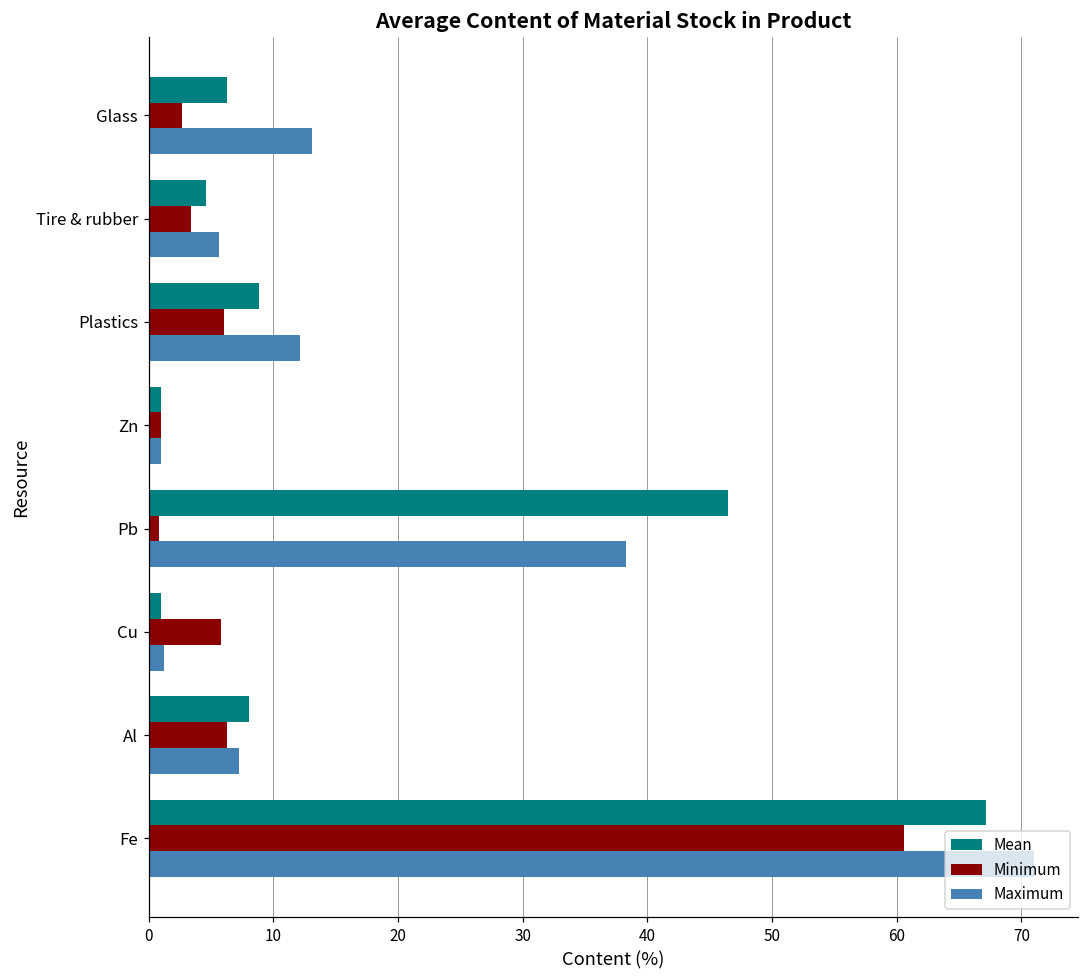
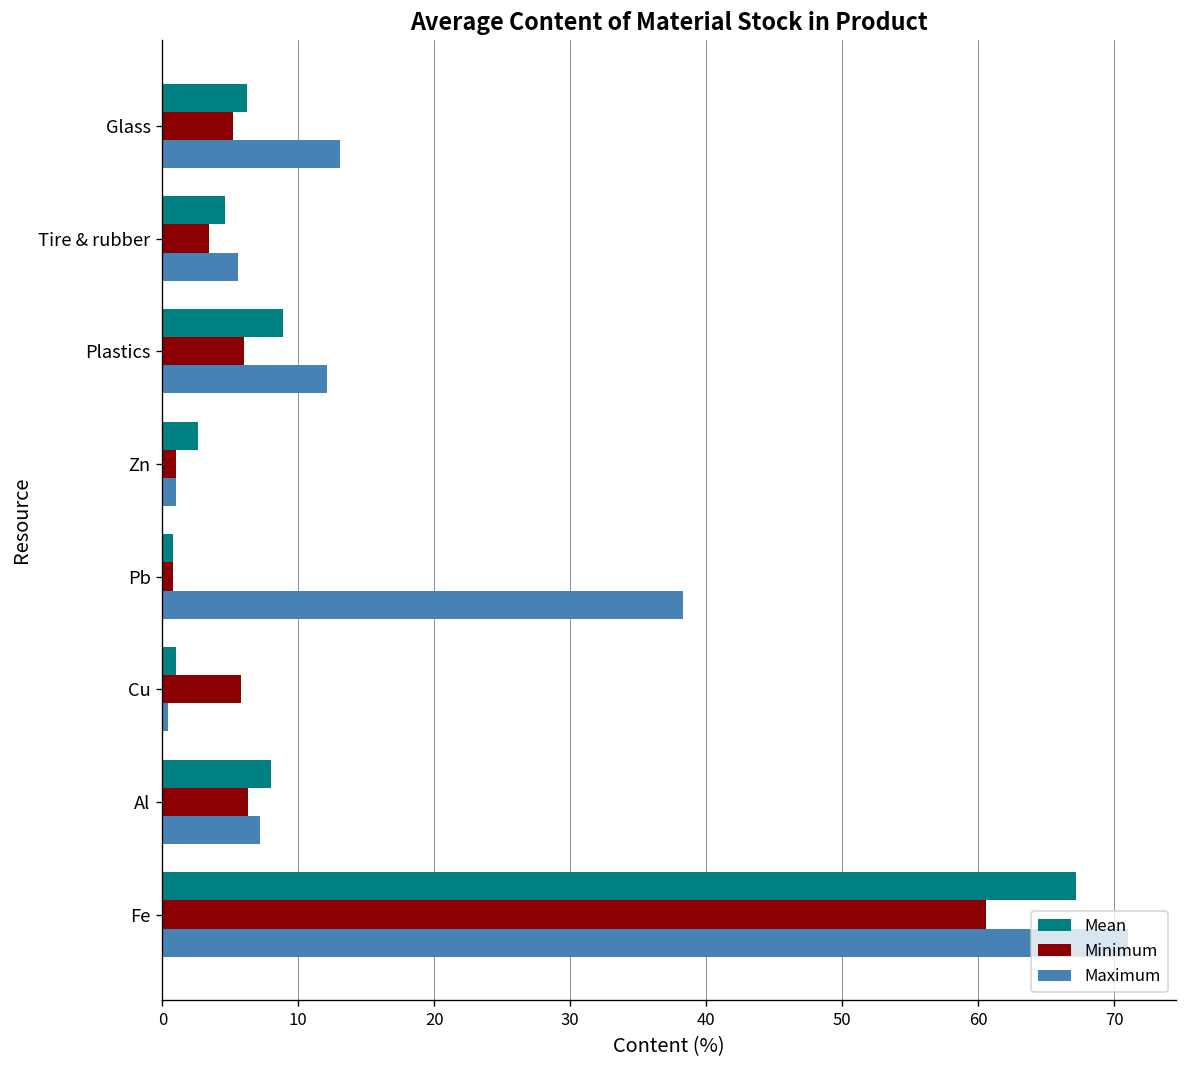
  {
    "Mean": {
      "Glass": 6.3,
      "Tire & rubber": 4.6,
      "Plastics": 8.9,
-     "Zn": 1.0,
-     "Pb": 46.5,
+     "Zn": 2.6,
+     "Pb": 0.8,
      "Cu": 1.0,
      "Al": 8.0,
      "Fe": 67.2
    },
    "Minimum": {
-     "Glass": 2.7,
+     "Glass": 5.2,
      "Tire & rubber": 3.4,
      "Plastics": 6.0,
      "Zn": 1.0,
      "Pb": 0.8,
      "Cu": 5.8,
      "Al": 6.3,
      "Fe": 60.6
    },
    "Maximum": {
      "Glass": 13.1,
      "Tire & rubber": 5.6,
      "Plastics": 12.1,
      "Zn": 1.0,
      "Pb": 38.3,
-     "Cu": 1.2,
+     "Cu": 0.4,
      "Al": 7.2
    }
  }
